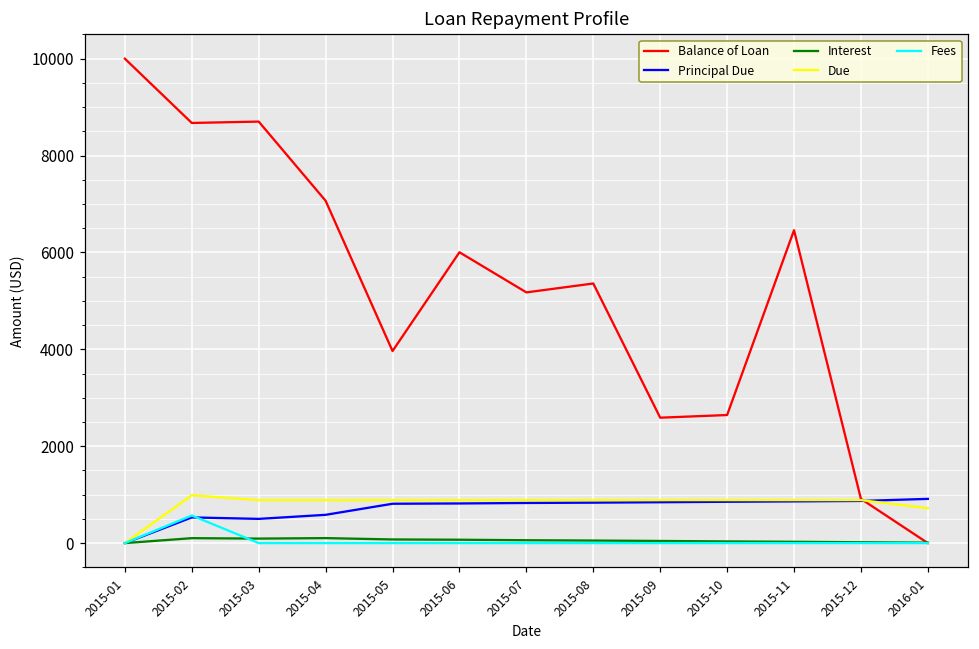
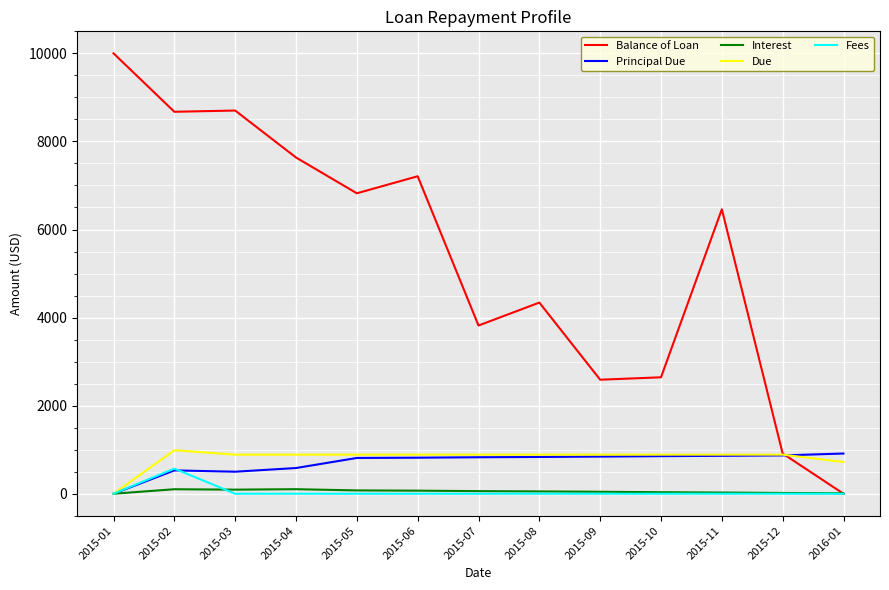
  {
    "Balance of Loan": {
      "2015-01": 10000,
      "2015-02": 8700,
      "2015-03": 8700,
-     "2015-04": 7100,
-     "2015-05": 4000,
-     "2015-06": 6000,
-     "2015-07": 5200,
-     "2015-08": 5400,
+     "2015-04": 7600,
+     "2015-05": 6800,
+     "2015-06": 7200,
+     "2015-07": 3800,
+     "2015-08": 4300,
      "2015-09": 2600,
      "2015-10": 2600,
      "2015-11": 6500
    },
    "Principal Due": {
      "2015-03": 500,
      "2015-04": 600,
      "2015-05": 800,
      "2015-06": 800,
      "2015-07": 800,
      "2016-01": 900
    },
    "Interest": {
      "2015-02": 100,
      "2015-03": 100,
      "2015-04": 100,
      "2015-05": 100,
      "2015-06": 100,
      "2015-07": 100
    },
    "Due": {
      "2015-02": 1000,
      "2015-03": 900,
      "2015-04": 900,
      "2015-05": 900,
      "2015-06": 900,
      "2015-07": 900,
      "2016-01": 700
    },
    "Fees": {
      "2015-03": 0,
      "2015-04": 0,
      "2015-05": 0,
      "2015-06": 0,
      "2015-07": 0
    }
  }
